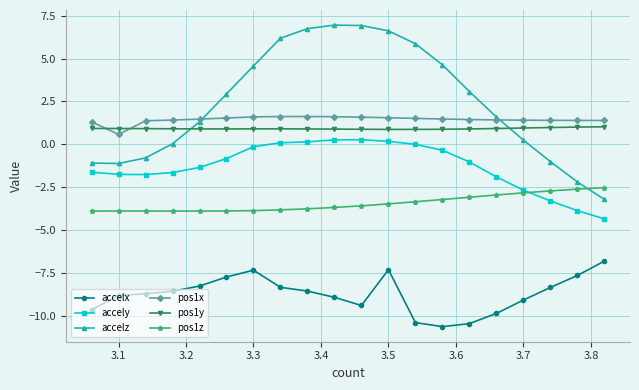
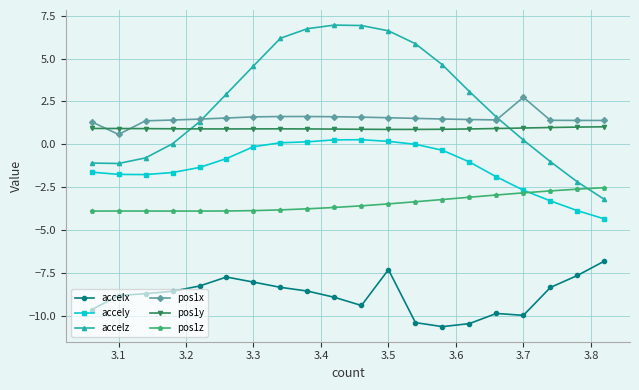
  {
    "accelx": {
-     "3.3": -7.3,
+     "3.3": -8.0,
      "3.5": -7.3,
-     "3.7": -9.1
+     "3.7": -9.9
    },
    "pos1x": {
      "3.1": 0.6,
      "3.3": 1.6,
      "3.5": 1.6,
-     "3.7": 1.4
+     "3.7": 2.7
    }
  }
